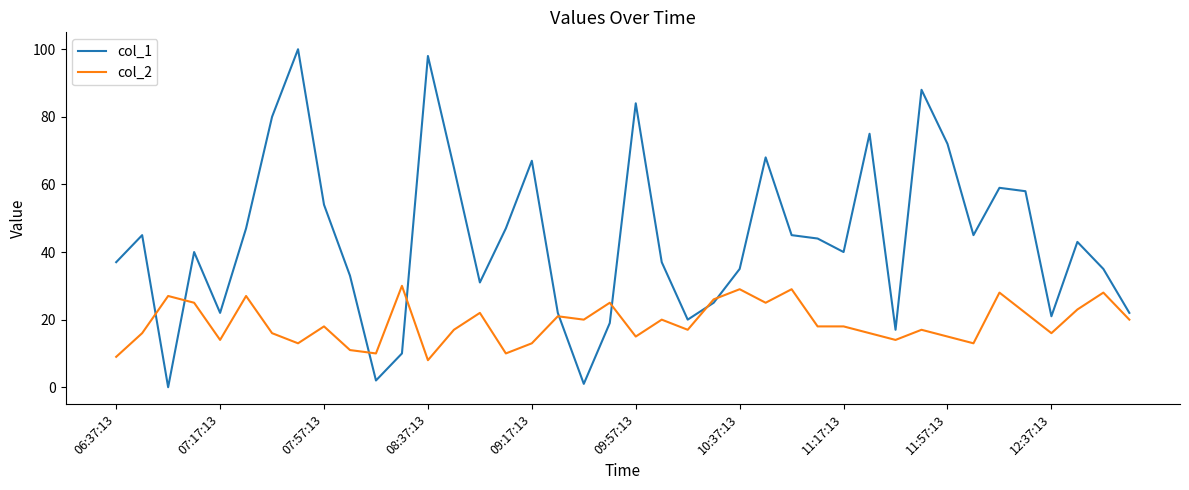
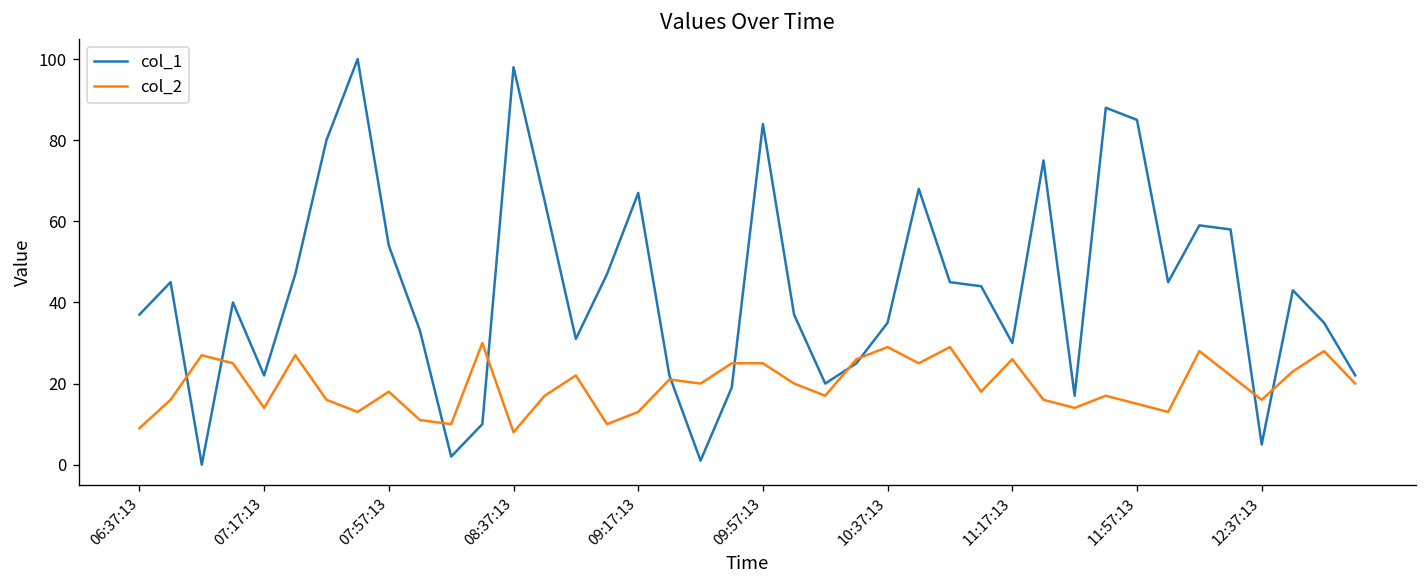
  {
    "col_1": {
      "06:37:13": 37,
      "07:17:13": 22,
      "07:57:13": 54,
      "08:37:13": 98,
      "09:17:13": 67,
      "09:57:13": 84,
      "10:37:13": 35,
-     "11:17:13": 40,
-     "11:57:13": 72,
-     "12:37:13": 21
+     "11:17:13": 30,
+     "11:57:13": 85,
+     "12:37:13": 5
    },
    "col_2": {
      "06:37:13": 9,
      "07:17:13": 14,
      "07:57:13": 18,
      "08:37:13": 8,
      "09:17:13": 13,
-     "09:57:13": 15,
+     "09:57:13": 25,
      "10:37:13": 29,
-     "11:17:13": 18,
+     "11:17:13": 26,
      "11:57:13": 15,
      "12:37:13": 16
    }
  }
